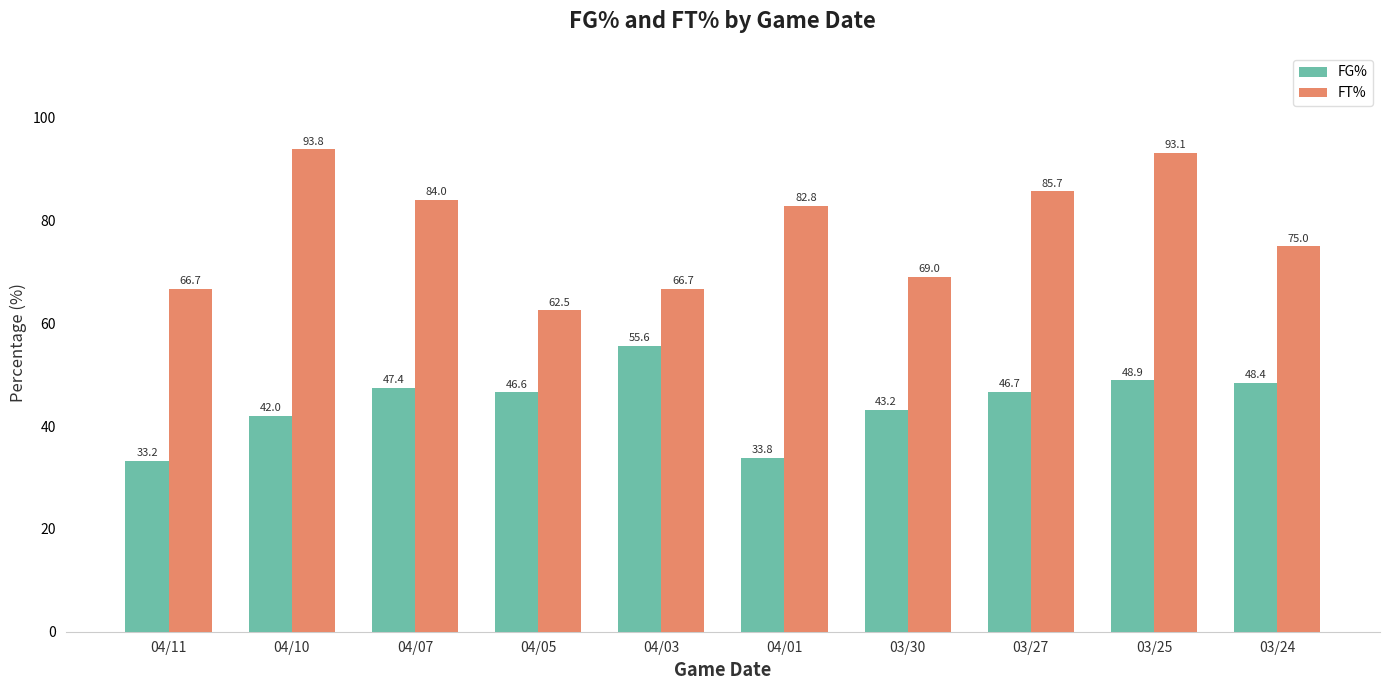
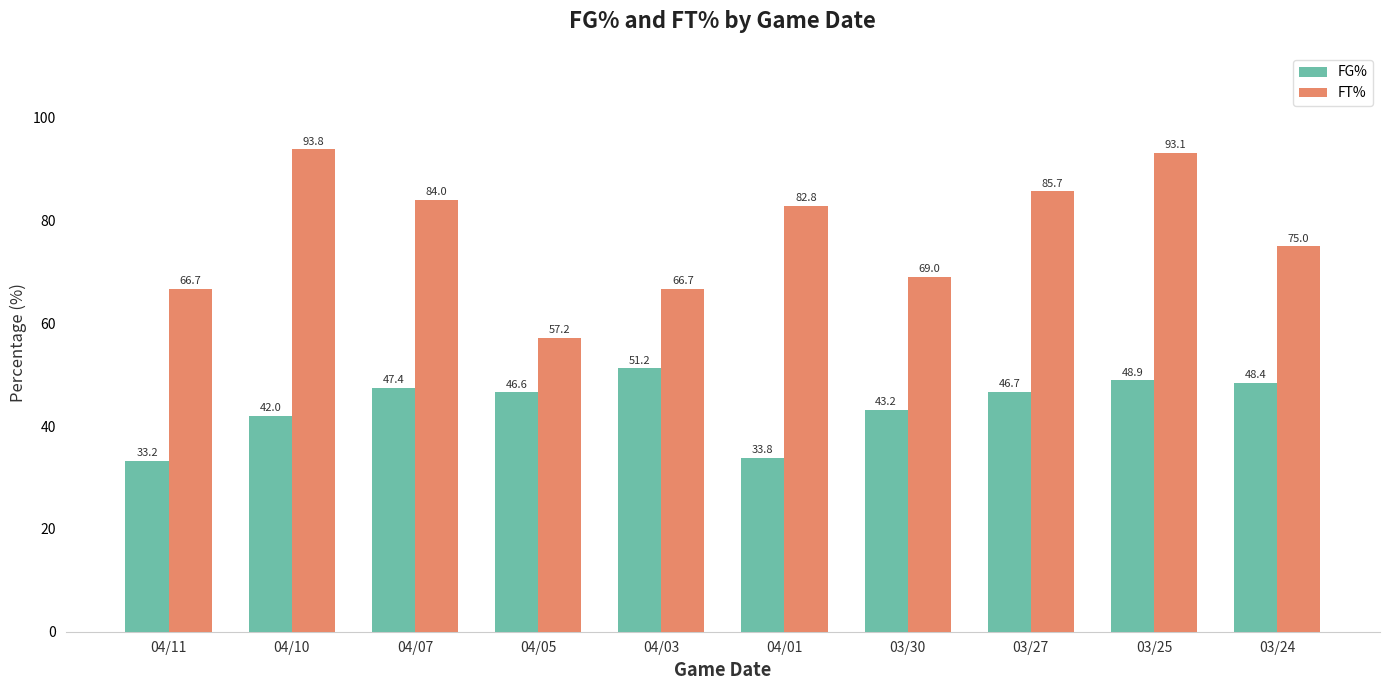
  {
    "FG%": {
      "04/11": 33.2,
      "04/10": 42.0,
      "04/07": 47.4,
      "04/05": 46.6,
-     "04/03": 55.6,
+     "04/03": 51.2,
      "04/01": 33.8,
      "03/30": 43.2,
      "03/27": 46.7,
      "03/25": 48.9,
      "03/24": 48.4
    },
    "FT%": {
      "04/11": 66.7,
      "04/10": 93.8,
      "04/07": 84.0,
-     "04/05": 62.5,
+     "04/05": 57.2,
      "04/03": 66.7,
      "04/01": 82.8,
      "03/30": 69.0,
      "03/27": 85.7,
      "03/25": 93.1,
      "03/24": 75.0
    }
  }
